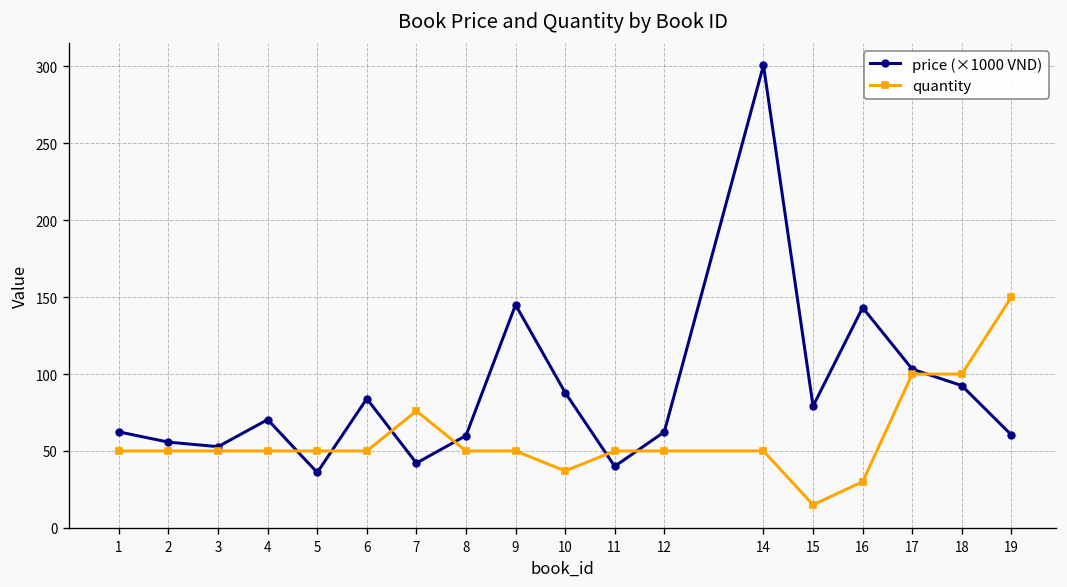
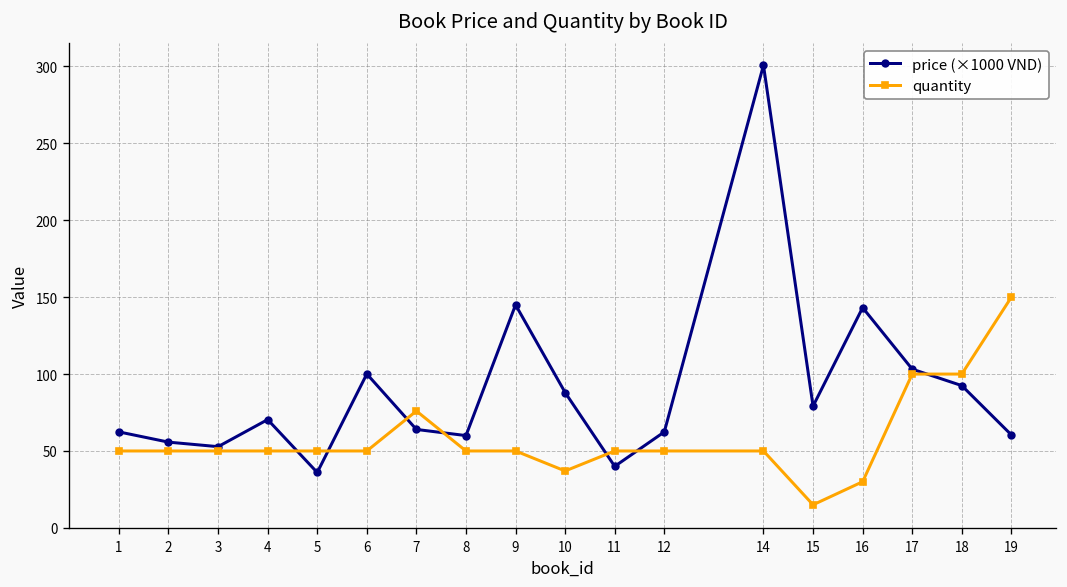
  {
    "price (×1000 VND)": {
      "1": 62,
      "2": 56,
      "3": 53,
      "4": 70,
      "5": 36,
-     "6": 84,
-     "7": 42,
+     "6": 100,
+     "7": 64,
      "8": 60,
      "9": 145,
      "10": 88,
      "11": 40,
      "12": 62,
      "14": 301,
      "15": 79,
      "16": 143,
      "17": 103,
      "18": 93,
      "19": 60
    },
    "quantity": {
      "1": 50,
      "2": 50,
      "3": 50,
      "4": 50,
      "5": 50,
      "6": 50,
      "7": 76,
      "8": 50,
      "9": 50,
      "10": 37,
      "11": 50,
      "12": 50,
      "14": 50,
      "15": 15,
      "16": 30,
      "17": 100,
      "18": 100,
      "19": 150
    }
  }
